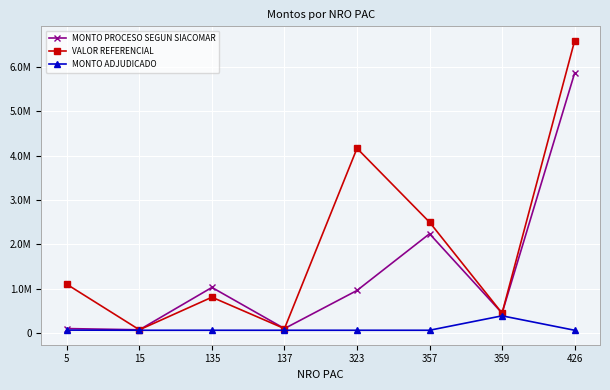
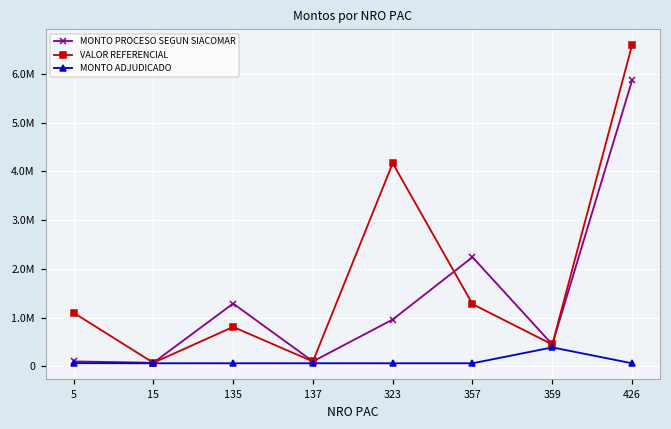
  {
    "MONTO PROCESO SEGUN SIACOMAR": {
-     "135": 1000000,
+     "135": 1300000,
      "323": 1000000,
      "357": 2200000,
      "426": 5900000
    },
    "VALOR REFERENCIAL": {
      "5": 1100000,
      "135": 800000,
      "323": 4200000,
-     "357": 2500000,
+     "357": 1300000,
      "426": 6600000
    },
    "MONTO ADJUDICADO": {
      "135": 100000,
      "323": 100000,
      "357": 100000,
      "359": 400000,
      "426": 100000
    }
  }
